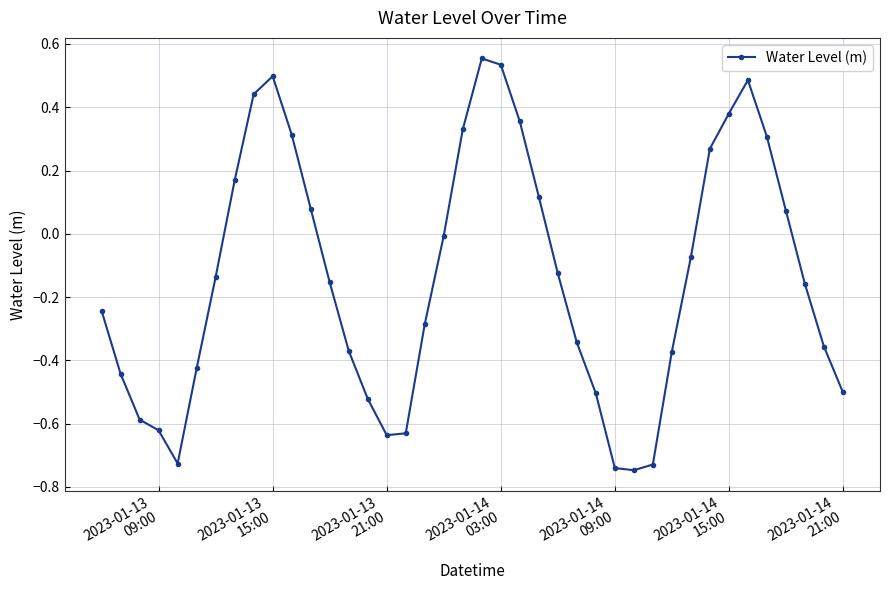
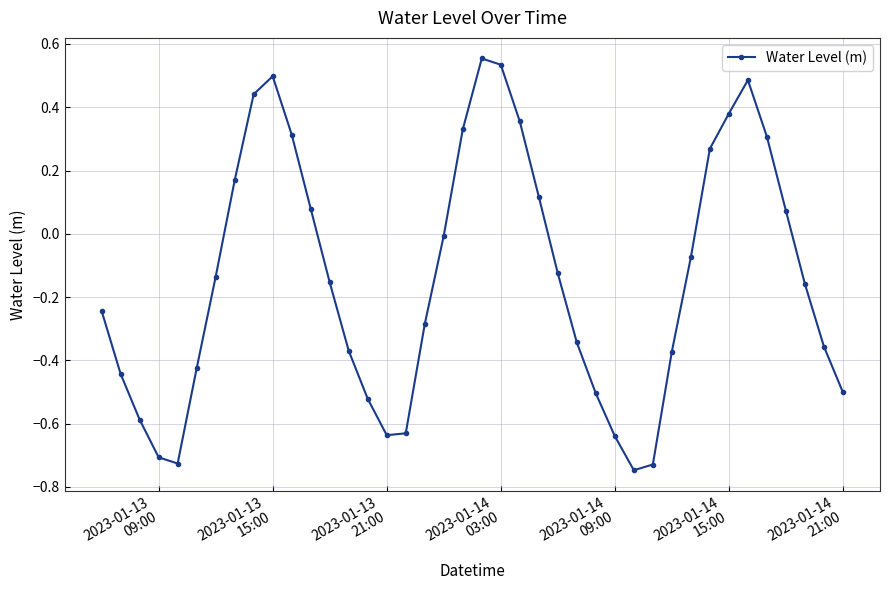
  {
-   "2023-01-13 09:00": -0.62,
+   "2023-01-13 09:00": -0.71,
    "2023-01-13 15:00": 0.50,
    "2023-01-13 21:00": -0.64,
    "2023-01-14 03:00": 0.53,
-   "2023-01-14 09:00": -0.74,
+   "2023-01-14 09:00": -0.64,
    "2023-01-14 15:00": 0.38,
    "2023-01-14 21:00": -0.50
  }
